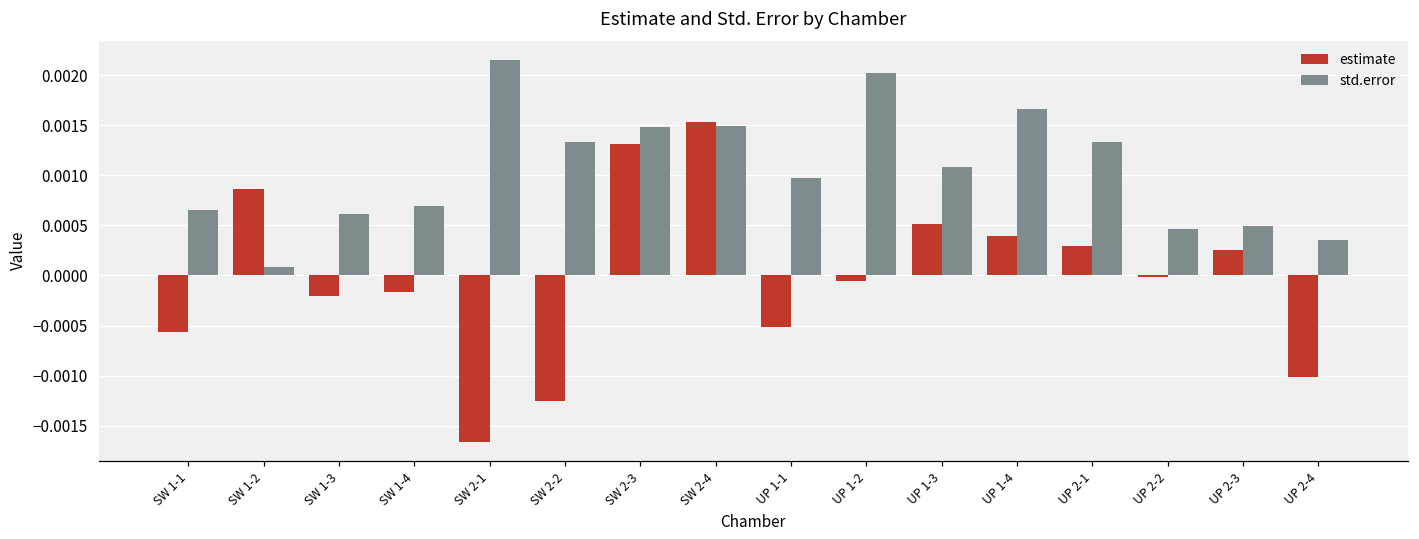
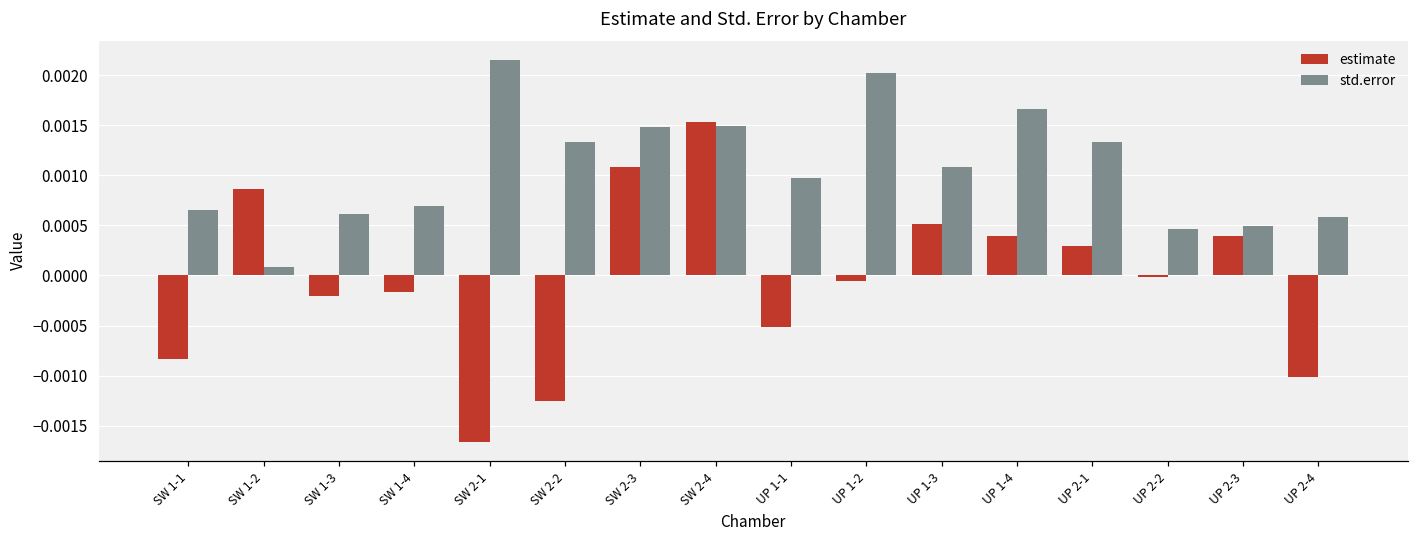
  {
    "estimate": {
-     "SW 1-1": -0.0006,
+     "SW 1-1": -0.0008,
      "SW 1-2": 0.0009,
      "SW 1-3": -0.0002,
      "SW 1-4": -0.0002,
      "SW 2-1": -0.0017,
      "SW 2-2": -0.0013,
-     "SW 2-3": 0.0013,
+     "SW 2-3": 0.0011,
      "SW 2-4": 0.0015,
      "UP 1-1": -0.0005,
      "UP 1-2": -0.0001,
      "UP 1-3": 0.0005,
      "UP 1-4": 0.0004,
      "UP 2-1": 0.0003,
-     "UP 2-3": 0.0003,
+     "UP 2-3": 0.0004,
      "UP 2-4": -0.0010
    },
    "std.error": {
      "SW 1-1": 0.0007,
      "SW 1-2": 0.0001,
      "SW 1-3": 0.0006,
      "SW 1-4": 0.0007,
      "SW 2-1": 0.0022,
      "SW 2-2": 0.0013,
      "SW 2-3": 0.0015,
      "SW 2-4": 0.0015,
      "UP 1-1": 0.0010,
      "UP 1-2": 0.0020,
      "UP 1-3": 0.0011,
      "UP 1-4": 0.0017,
      "UP 2-1": 0.0013,
      "UP 2-2": 0.0005,
      "UP 2-3": 0.0005,
-     "UP 2-4": 0.0004
+     "UP 2-4": 0.0006
    }
  }
